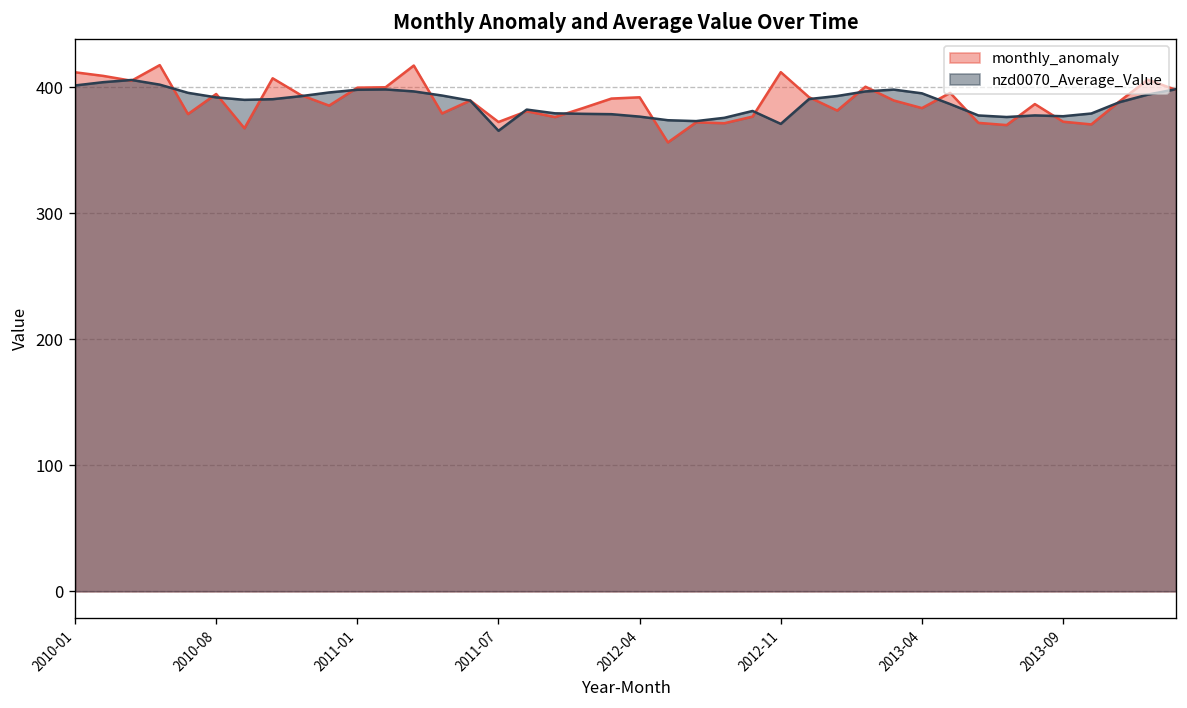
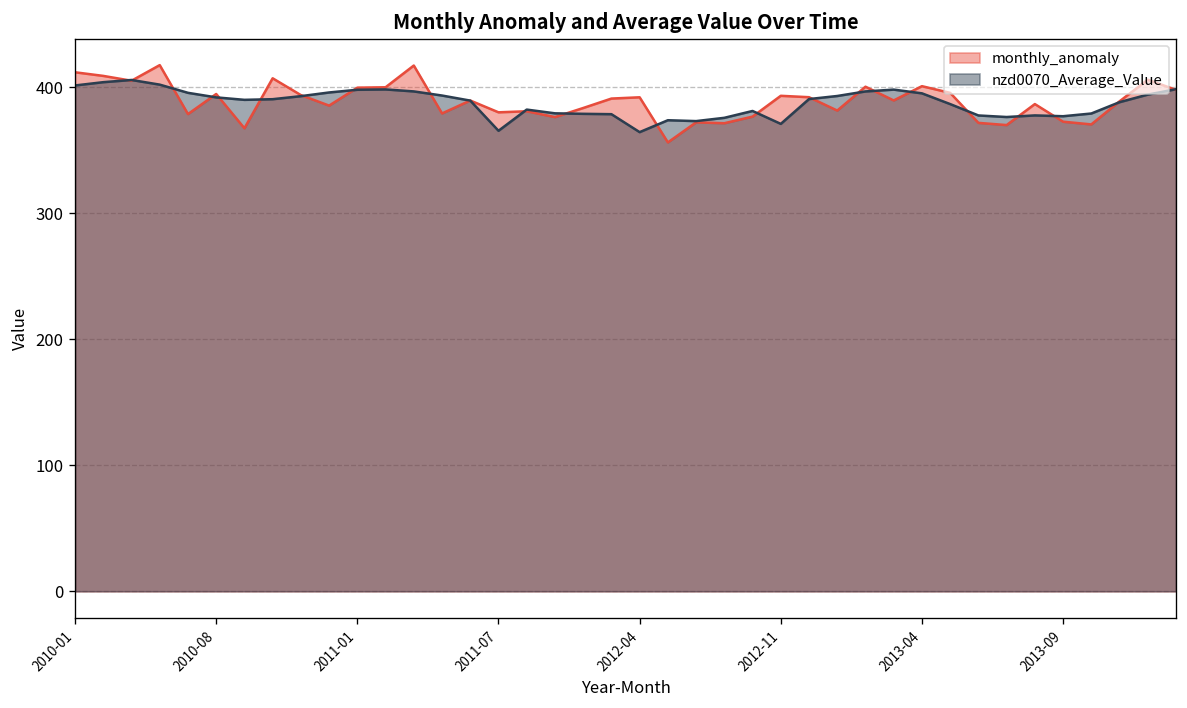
  {
    "monthly_anomaly": {
      "2010-01": 412,
      "2010-08": 395,
-     "2011-07": 372,
+     "2011-07": 380,
      "2012-04": 392,
-     "2012-11": 412,
-     "2013-04": 383,
+     "2012-11": 393,
+     "2013-04": 401,
      "2013-09": 373
    },
    "nzd0070_Average_Value": {
      "2010-01": 401,
      "2010-08": 392,
      "2011-07": 365,
-     "2012-04": 377,
+     "2012-04": 364,
      "2012-11": 371,
      "2013-04": 395,
      "2013-09": 377
    }
  }
